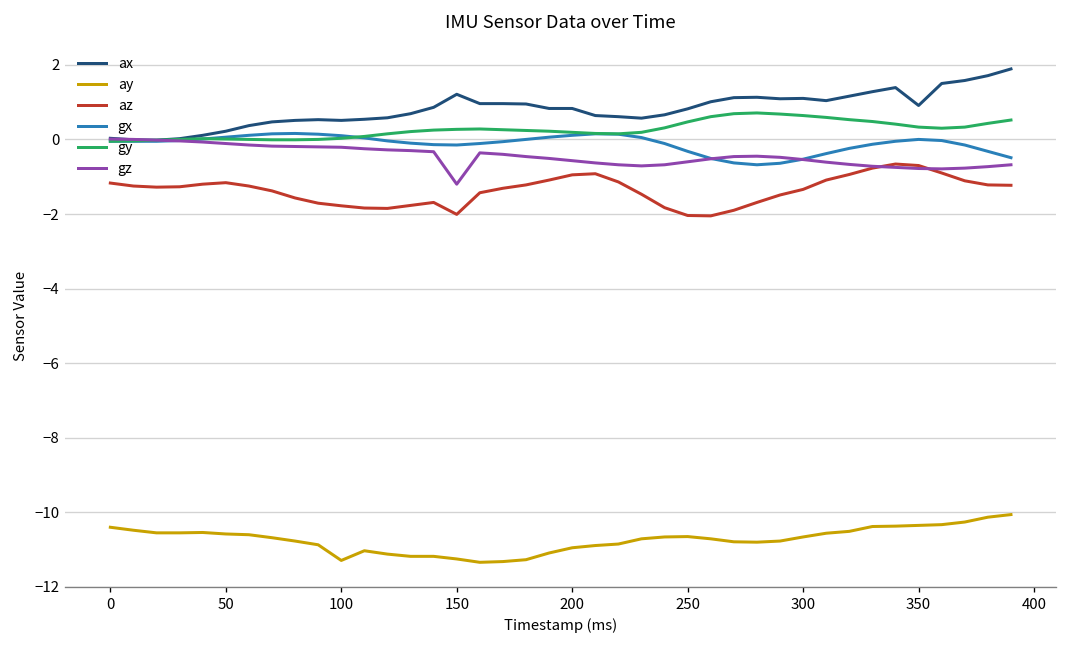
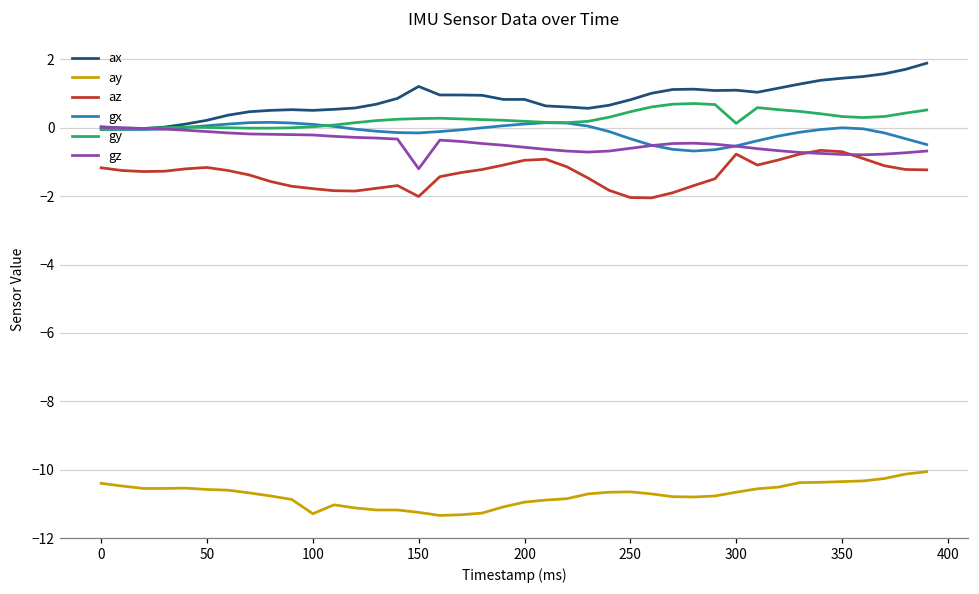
  {
    "ax": {
      "50": 0.2,
      "100": 0.5,
      "150": 1.2,
      "200": 0.8,
      "250": 0.8,
      "300": 1.1,
-     "350": 0.9
+     "350": 1.5
    },
    "ay": {
      "0": -10.4,
      "50": -10.6,
      "100": -11.3,
      "150": -11.3,
      "200": -11.0,
      "250": -10.7,
      "300": -10.7,
      "350": -10.4
    },
    "az": {
      "0": -1.2,
      "50": -1.2,
      "100": -1.8,
      "150": -2.0,
      "200": -1.0,
      "250": -2.0,
-     "300": -1.3
+     "300": -0.8
    },
    "gx": {
      "150": -0.2,
      "250": -0.3,
      "350": 0.0
    },
    "gy": {
      "150": 0.3,
      "250": 0.5,
-     "300": 0.6,
+     "300": 0.1,
      "350": 0.3
    },
    "gz": {
      "50": -0.1,
      "100": -0.2,
      "150": -1.2,
      "200": -0.6,
      "250": -0.6
    }
  }
